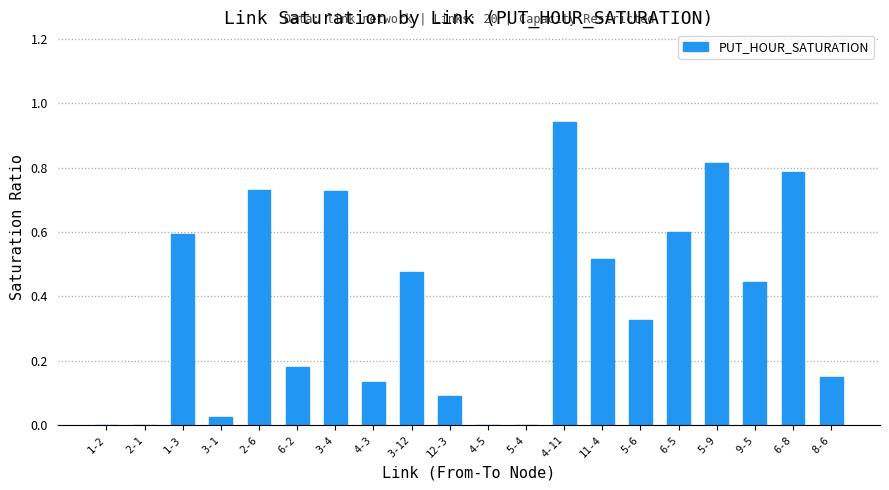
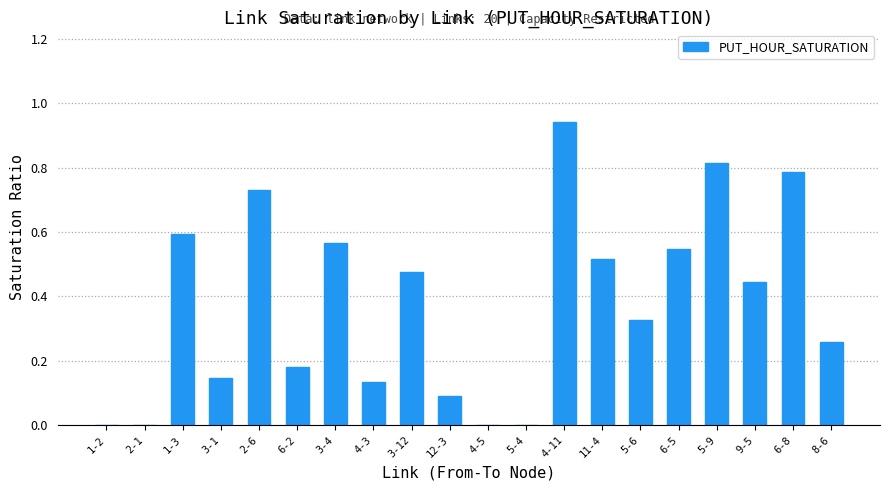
  {
    "1-2": 0.00,
    "2-1": 0.00,
    "1-3": 0.59,
-   "3-1": 0.02,
+   "3-1": 0.14,
    "2-6": 0.73,
    "6-2": 0.18,
-   "3-4": 0.73,
+   "3-4": 0.56,
    "4-3": 0.14,
    "3-12": 0.48,
    "12-3": 0.09,
    "4-5": 0.00,
    "5-4": 0.00,
    "4-11": 0.94,
    "11-4": 0.52,
    "5-6": 0.33,
-   "6-5": 0.60,
+   "6-5": 0.55,
    "5-9": 0.81,
    "9-5": 0.44,
    "6-8": 0.79,
-   "8-6": 0.15
+   "8-6": 0.26
  }
